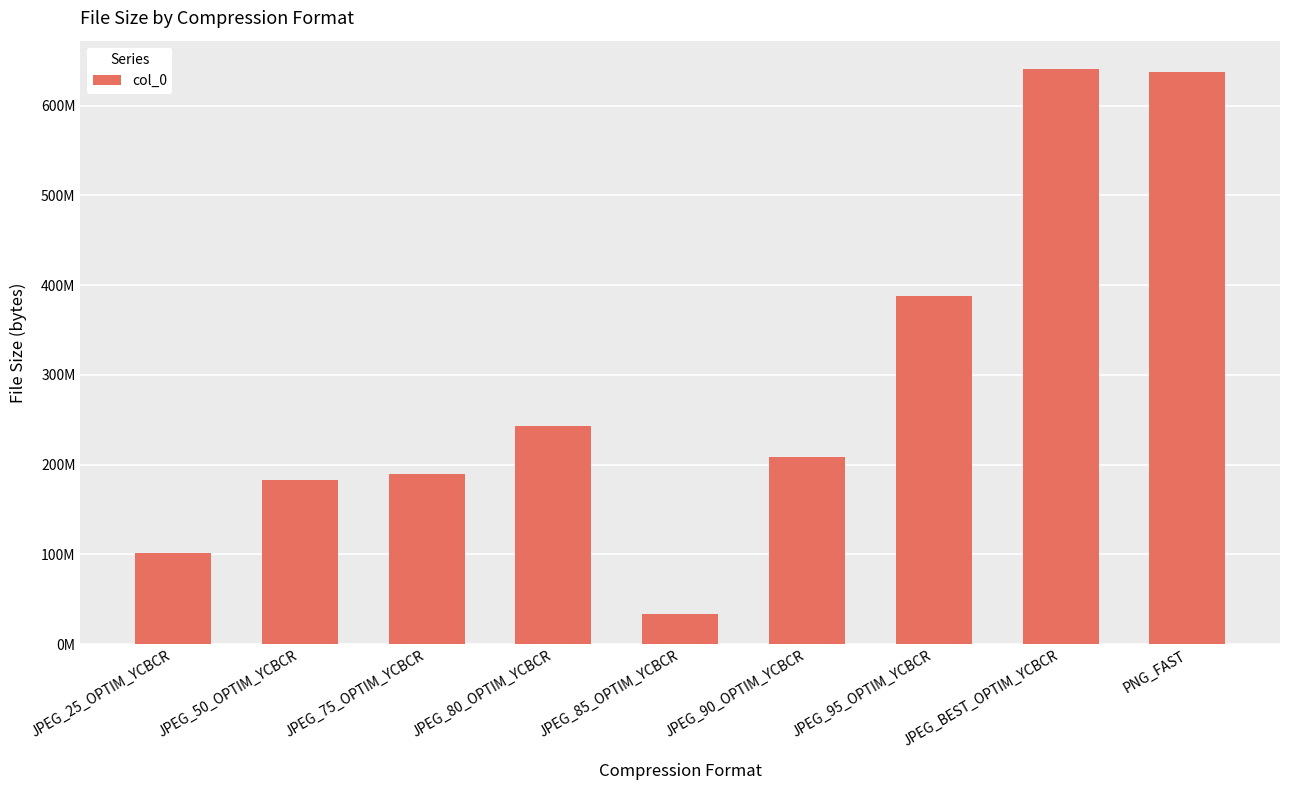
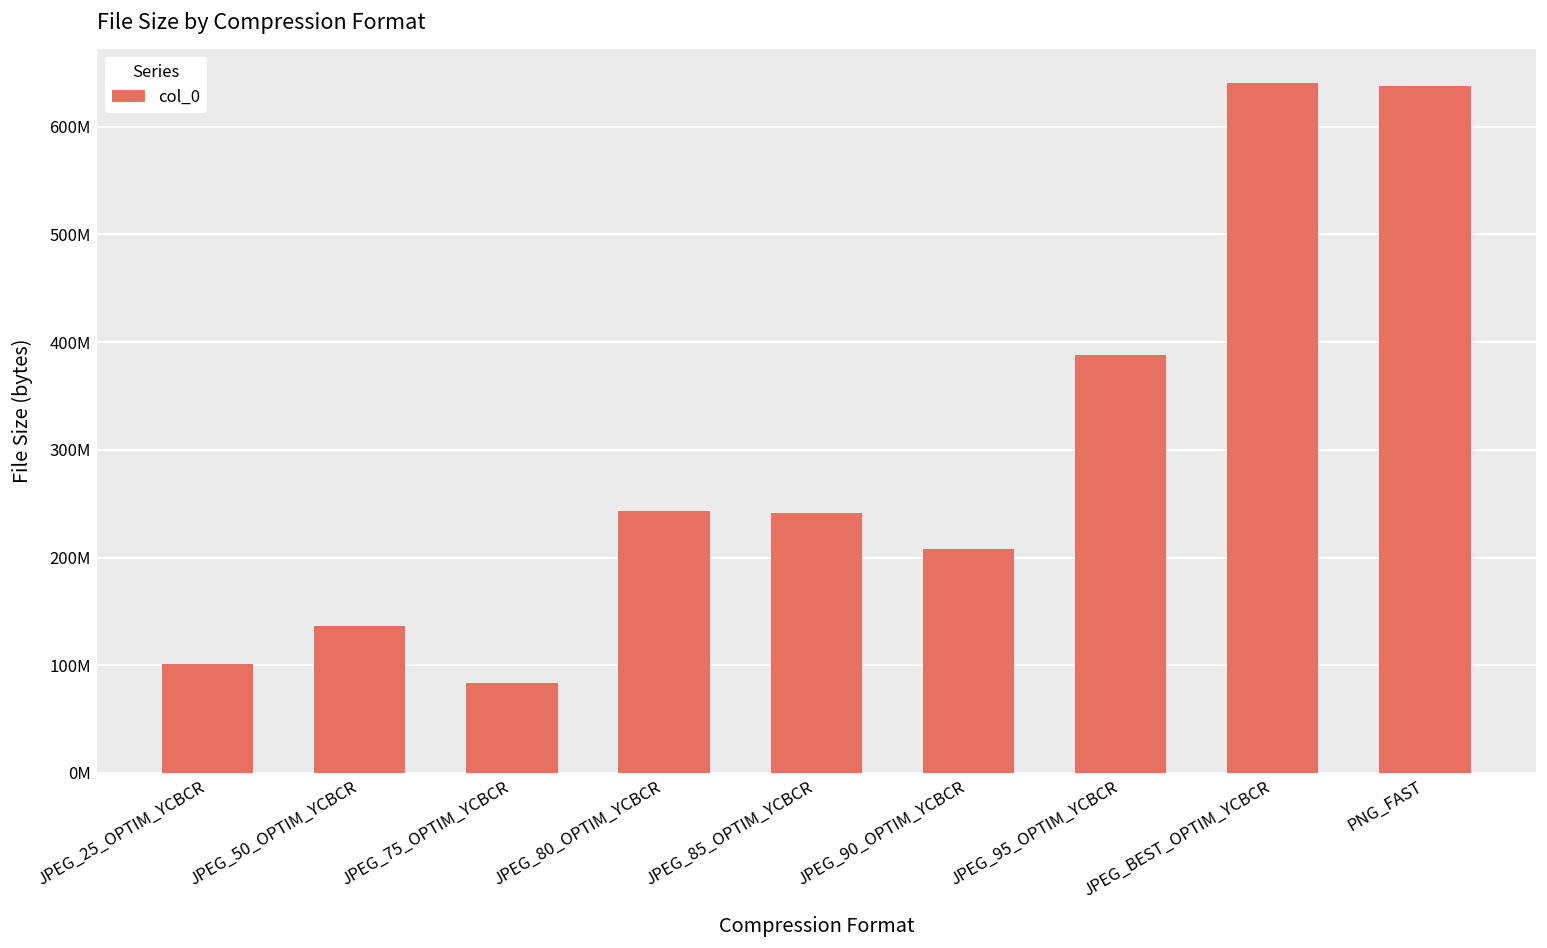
  {
    "JPEG_25_OPTIM_YCBCR": 100000000,
-   "JPEG_50_OPTIM_YCBCR": 180000000,
-   "JPEG_75_OPTIM_YCBCR": 190000000,
+   "JPEG_50_OPTIM_YCBCR": 140000000,
+   "JPEG_75_OPTIM_YCBCR": 80000000,
    "JPEG_80_OPTIM_YCBCR": 240000000,
-   "JPEG_85_OPTIM_YCBCR": 30000000,
+   "JPEG_85_OPTIM_YCBCR": 240000000,
    "JPEG_90_OPTIM_YCBCR": 210000000,
    "JPEG_95_OPTIM_YCBCR": 390000000,
    "JPEG_BEST_OPTIM_YCBCR": 640000000,
    "PNG_FAST": 640000000
  }
